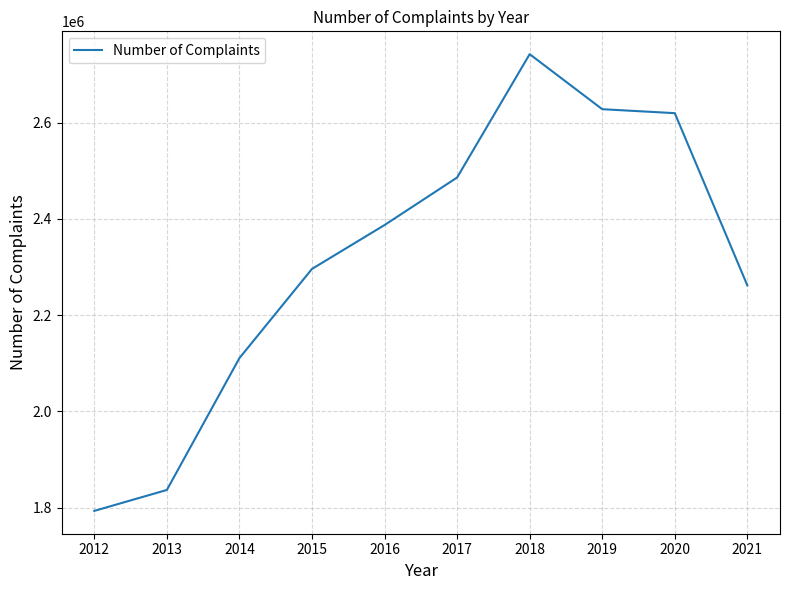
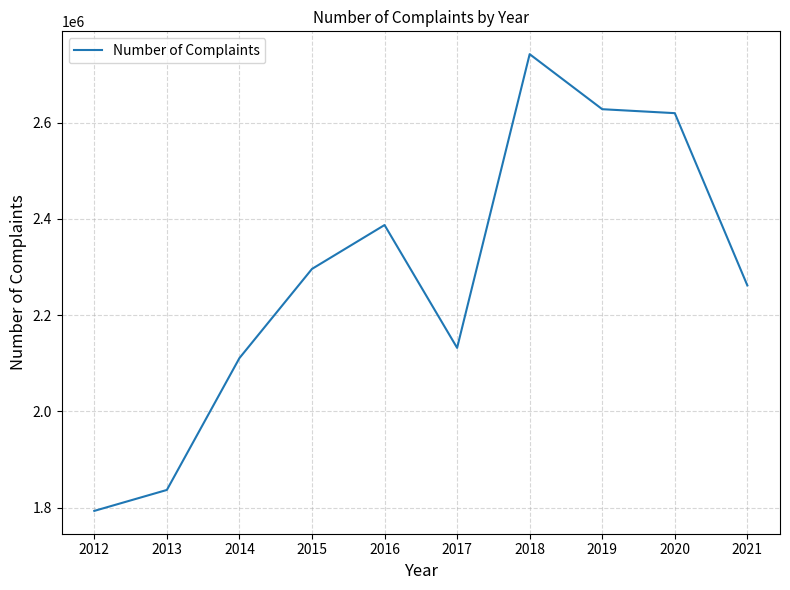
  {
    "2012": 1790000,
    "2013": 1840000,
    "2014": 2110000,
    "2015": 2300000,
    "2016": 2390000,
-   "2017": 2490000,
+   "2017": 2130000,
    "2018": 2740000,
    "2019": 2630000,
    "2020": 2620000,
    "2021": 2260000
  }
